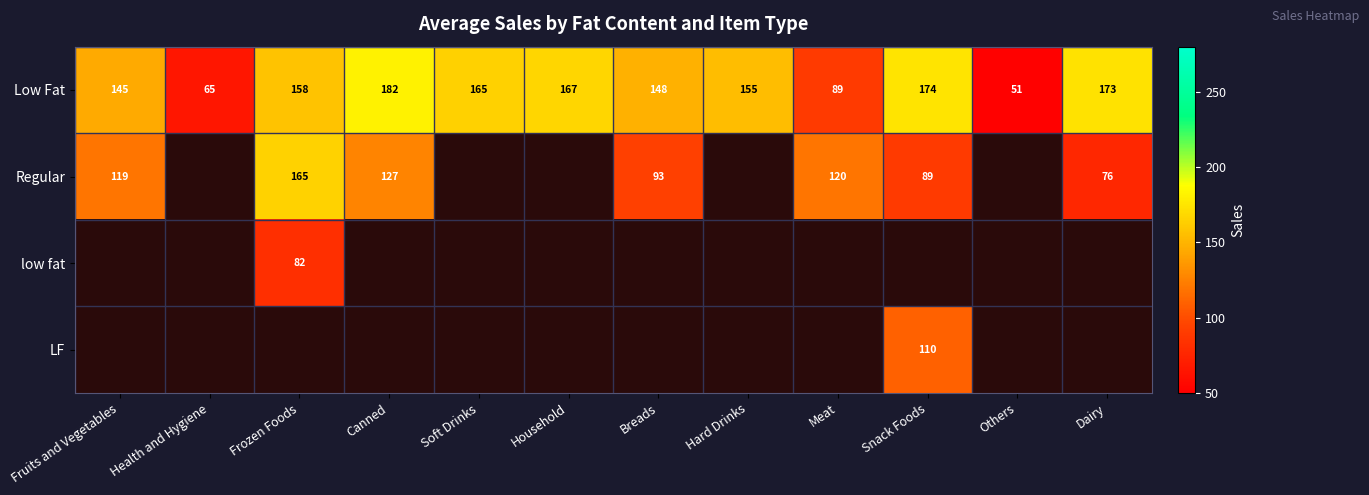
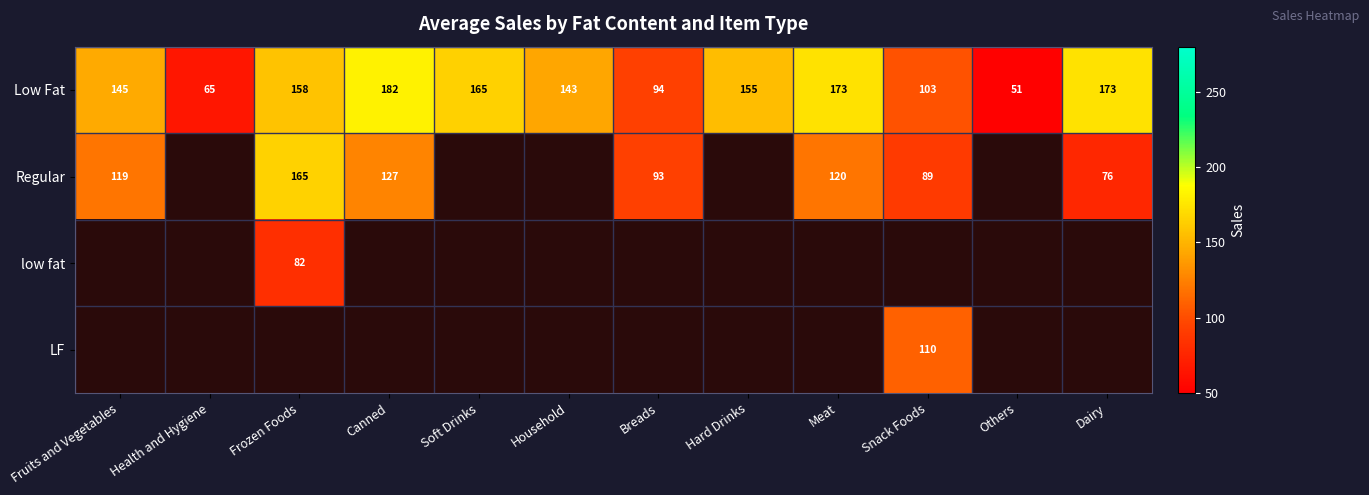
  {
    "Low Fat": {
      "Fruits and Vegetables": 145,
      "Health and Hygiene": 65,
      "Frozen Foods": 158,
      "Canned": 182,
      "Soft Drinks": 165,
-     "Household": 167,
-     "Breads": 148,
+     "Household": 143,
+     "Breads": 94,
      "Hard Drinks": 155,
-     "Meat": 89,
-     "Snack Foods": 174,
+     "Meat": 173,
+     "Snack Foods": 103,
      "Others": 51,
      "Dairy": 173
    },
    "Regular": {
      "Fruits and Vegetables": 119,
      "Frozen Foods": 165,
      "Canned": 127,
      "Breads": 93,
      "Meat": 120,
      "Snack Foods": 89,
      "Dairy": 76
    },
    "low fat": {
      "Frozen Foods": 82
    },
    "LF": {
      "Snack Foods": 110
    }
  }
